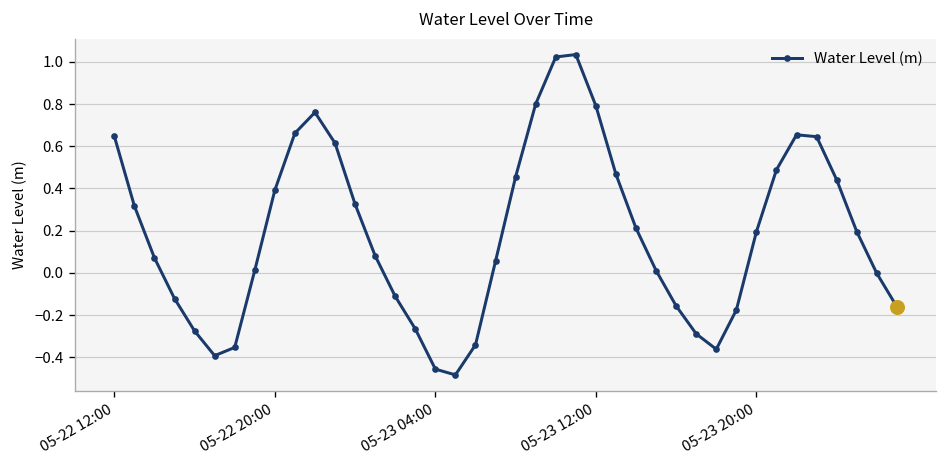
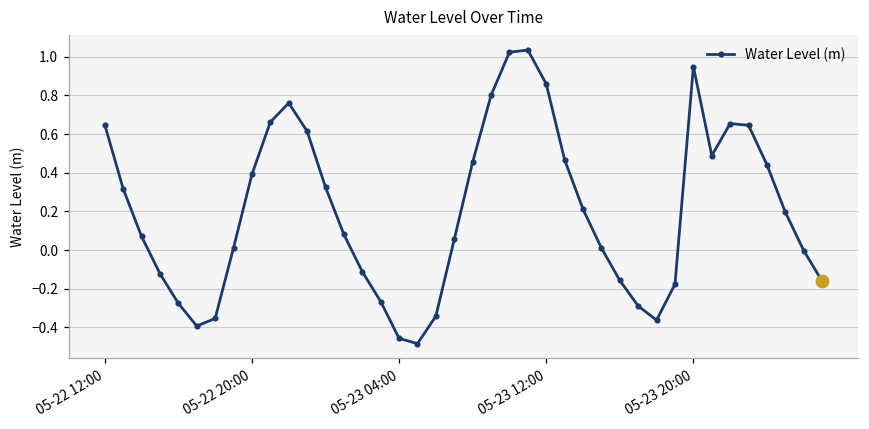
  {
    "Water Level (m)": {
      "05-22 12:00": 0.65,
      "05-22 20:00": 0.39,
      "05-23 04:00": -0.46,
-     "05-23 12:00": 0.79,
-     "05-23 20:00": 0.19
+     "05-23 12:00": 0.86,
+     "05-23 20:00": 0.95
    }
  }
